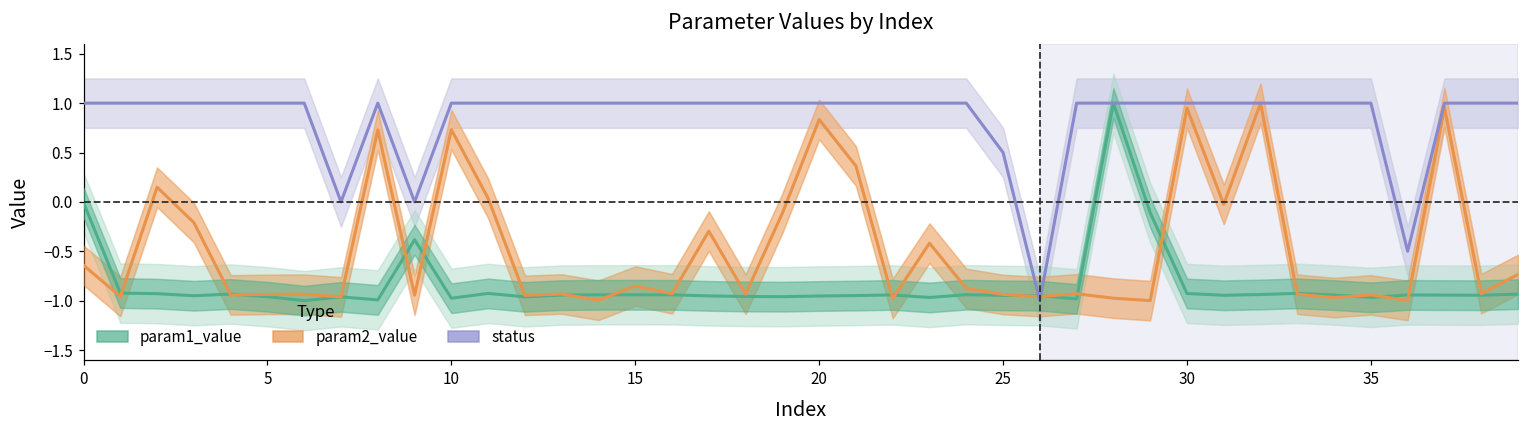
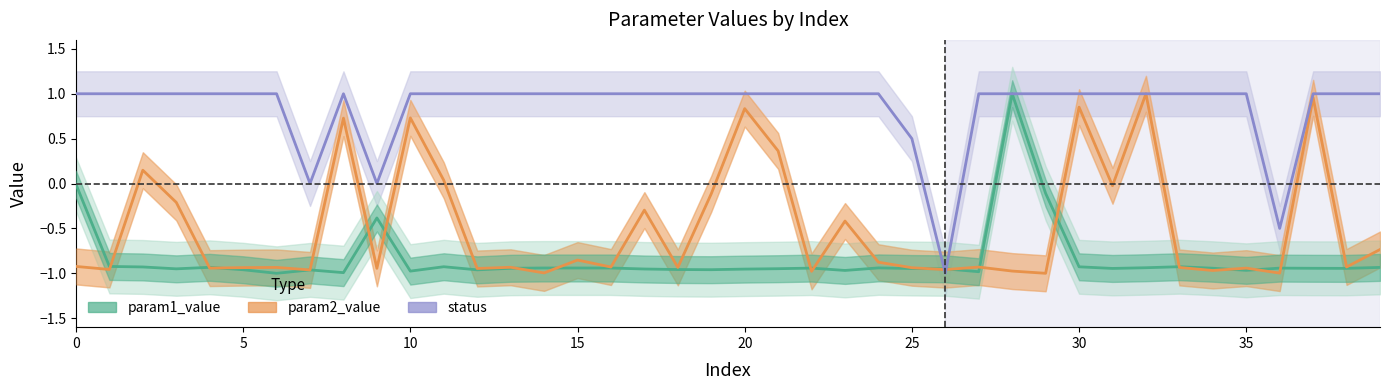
  {
    "param2_value": {
-     "0": -0.6,
+     "0": -0.9,
      "10": 0.7,
      "15": -0.9,
      "20": 0.8,
-     "30": 0.95
+     "30": 0.85
    },
    "status": {
      "0": 1.0,
      "5": 1.0,
      "10": 1.0,
      "15": 1.0,
      "20": 1.0,
      "25": 0.5,
      "30": 1.0,
      "35": 1.0
    }
  }
